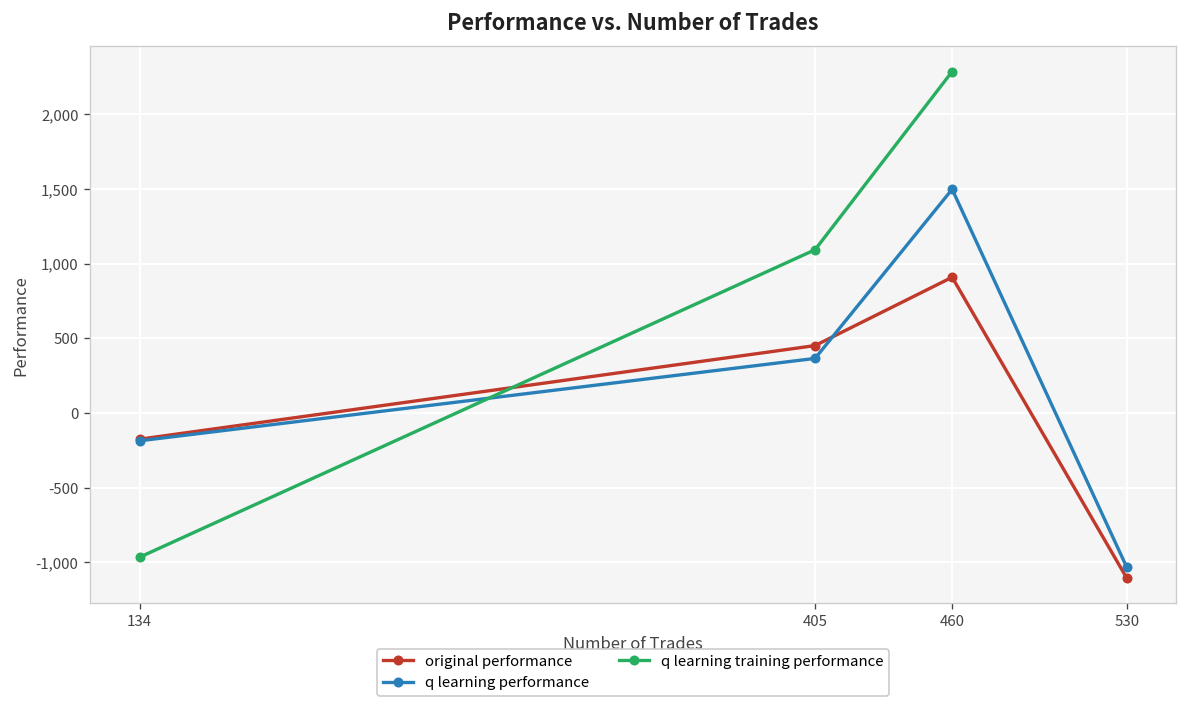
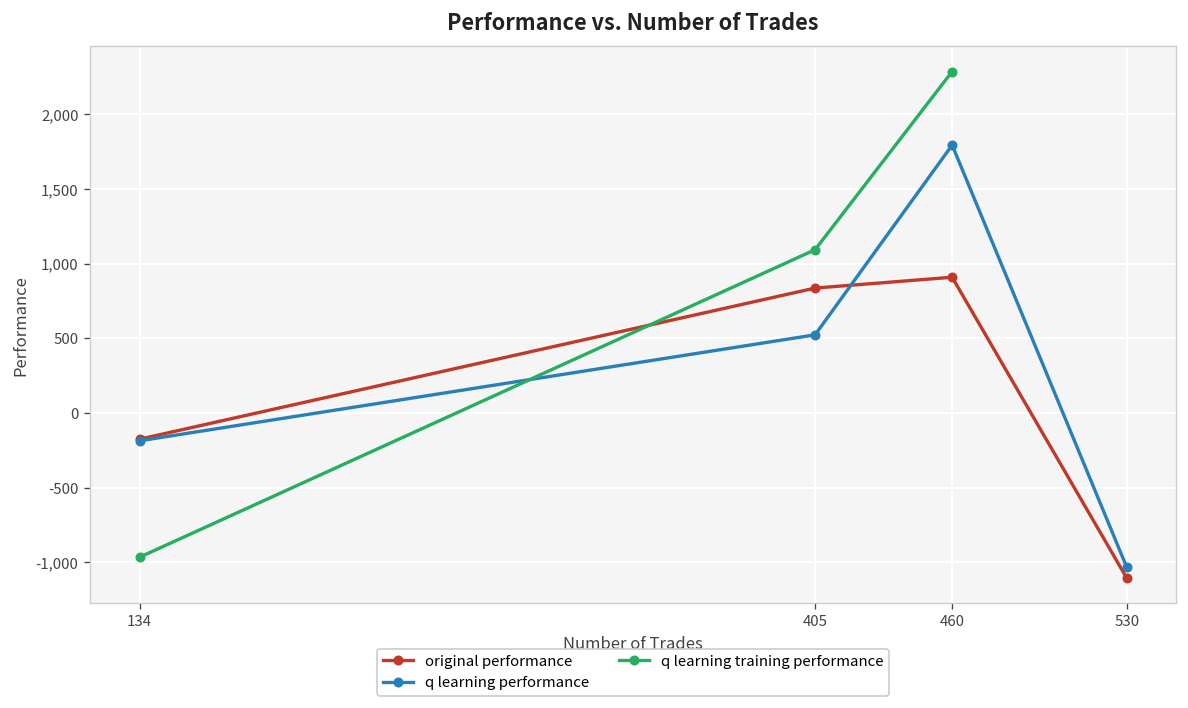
  {
    "original performance": {
-     "405": "450",
+     "405": "840",
      "460": "910",
      "530": "-1,100"
    },
    "q learning performance": {
-     "405": "370",
-     "460": "1,500",
+     "405": "520",
+     "460": "1,790",
      "530": "-1,030"
    },
    "q learning training performance": {
      "134": "-970",
      "405": "1,090",
      "460": "2,290"
    }
  }
